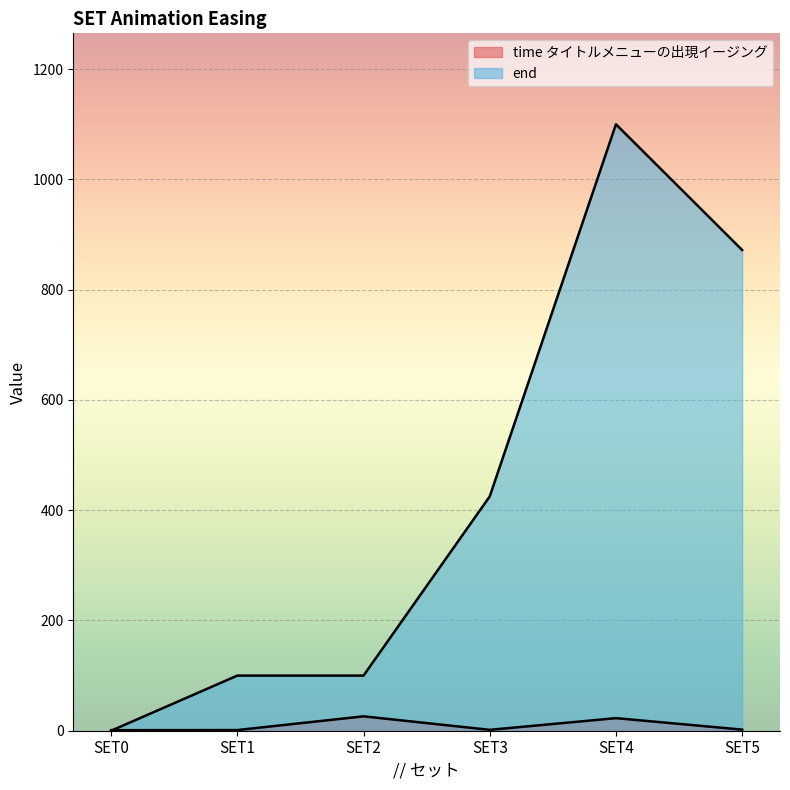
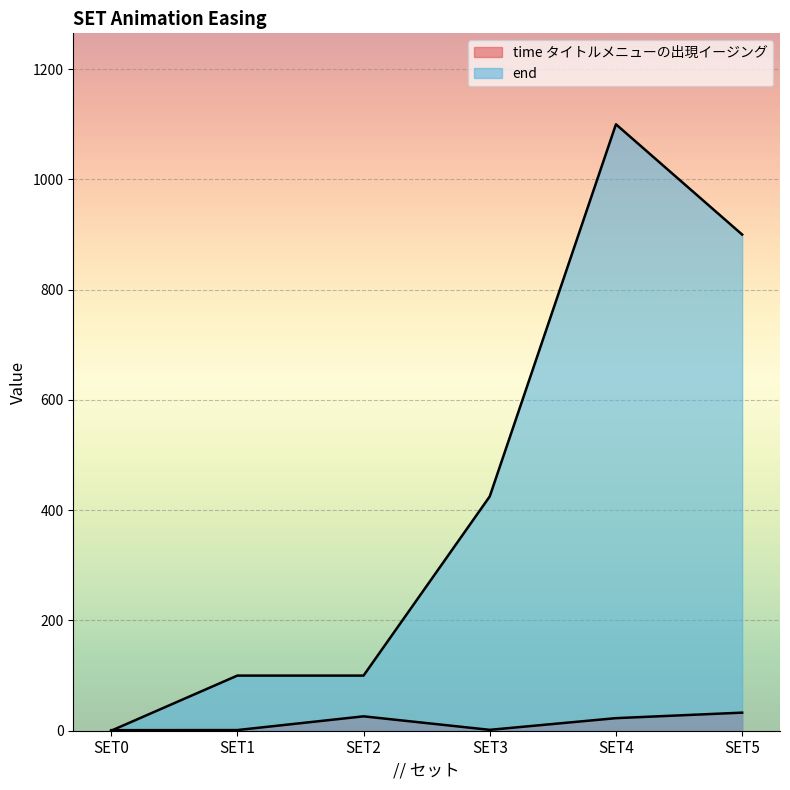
  {
    "time タイトルメニューの出現イージング": {
      "SET1": 0,
      "SET2": 30,
      "SET3": 0,
      "SET4": 20,
-     "SET5": 0
+     "SET5": 30
    },
    "end": {
      "SET1": 100,
      "SET2": 100,
      "SET3": 430,
      "SET4": 1100,
-     "SET5": 870
+     "SET5": 900
    }
  }
